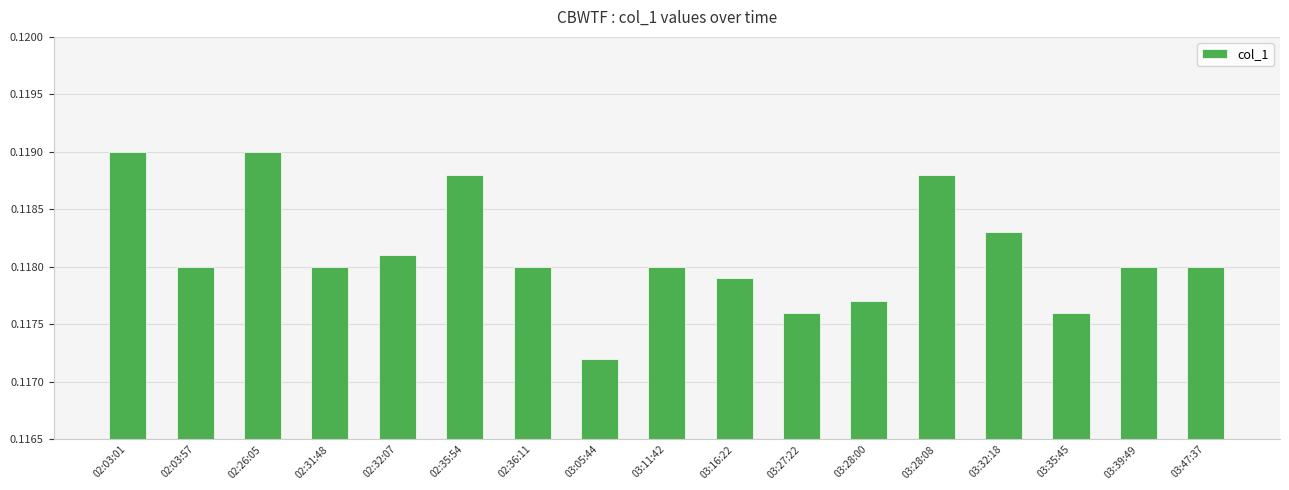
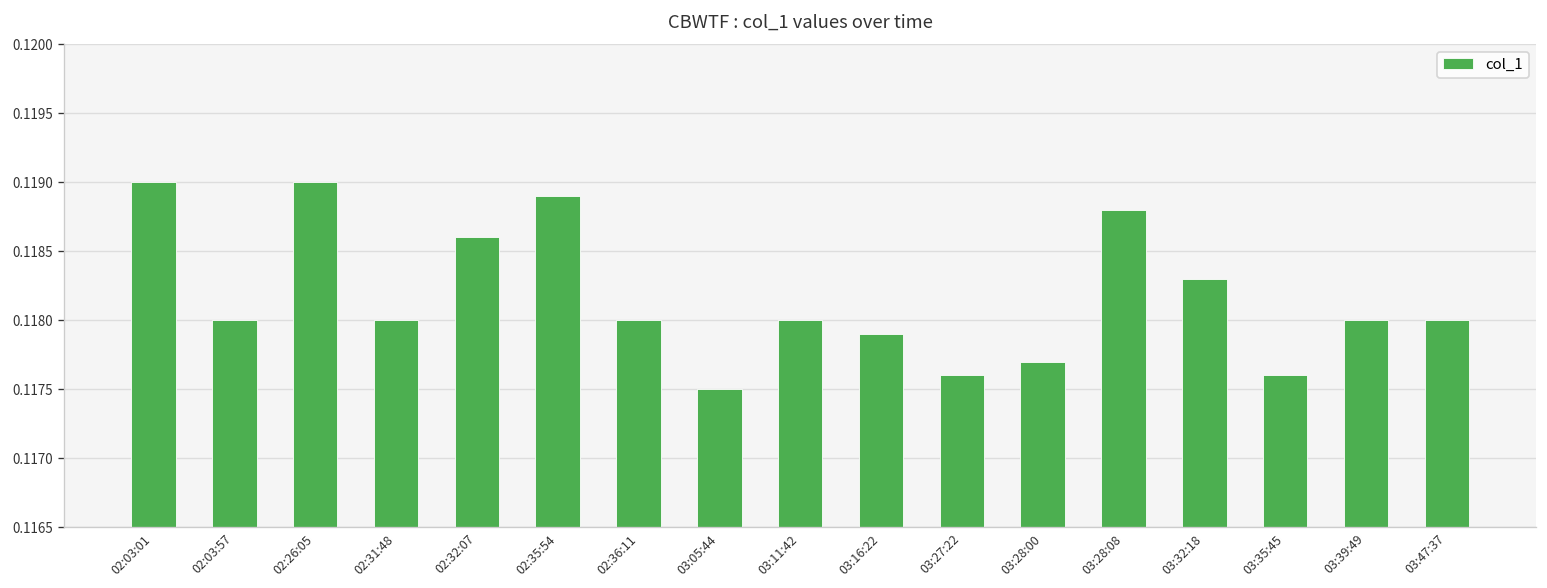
  {
    "02:03:01": 0.1190,
    "02:03:57": 0.1180,
    "02:26:05": 0.1190,
    "02:31:48": 0.1180,
-   "02:32:07": 0.1181,
-   "02:35:54": 0.1188,
+   "02:32:07": 0.1186,
+   "02:35:54": 0.1189,
    "02:36:11": 0.1180,
-   "03:05:44": 0.1172,
+   "03:05:44": 0.1175,
    "03:11:42": 0.1180,
    "03:16:22": 0.1179,
    "03:27:22": 0.1176,
    "03:28:00": 0.1177,
    "03:28:08": 0.1188,
    "03:32:18": 0.1183,
    "03:35:45": 0.1176,
    "03:39:49": 0.1180,
    "03:47:37": 0.1180
  }
